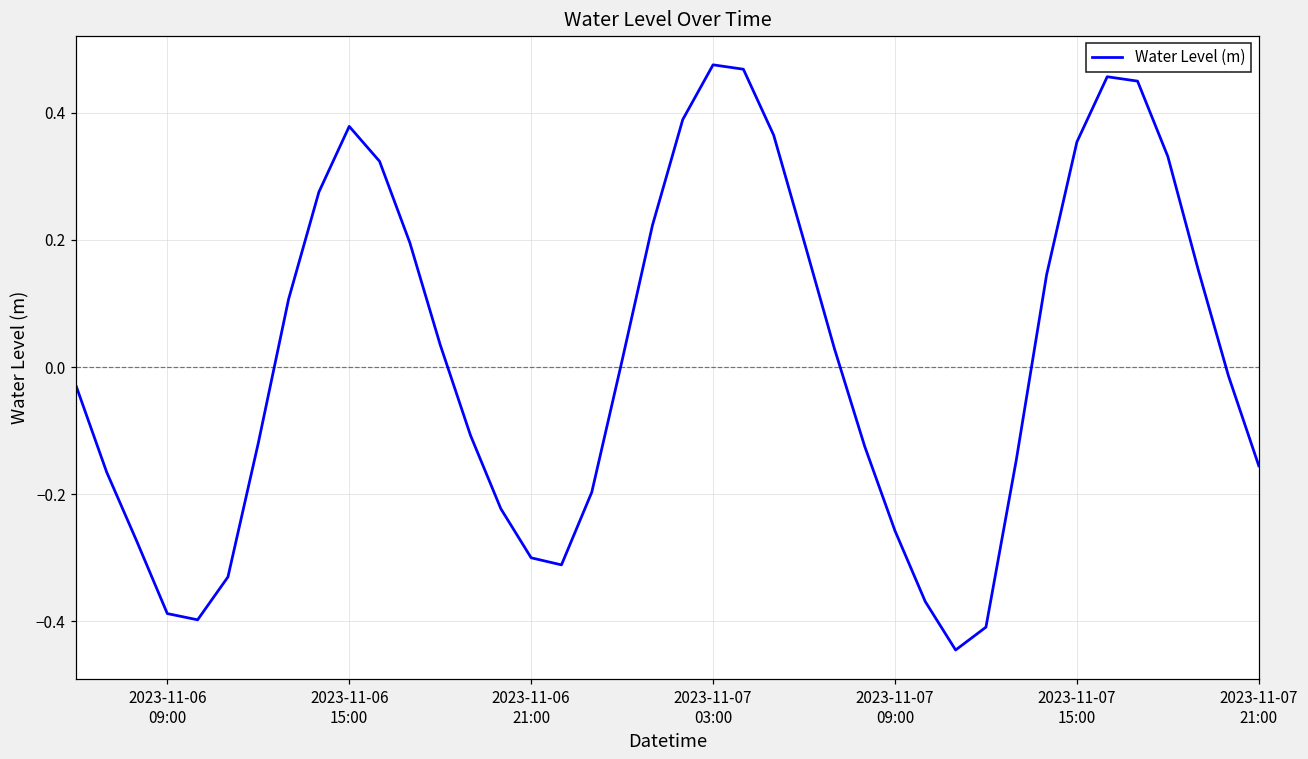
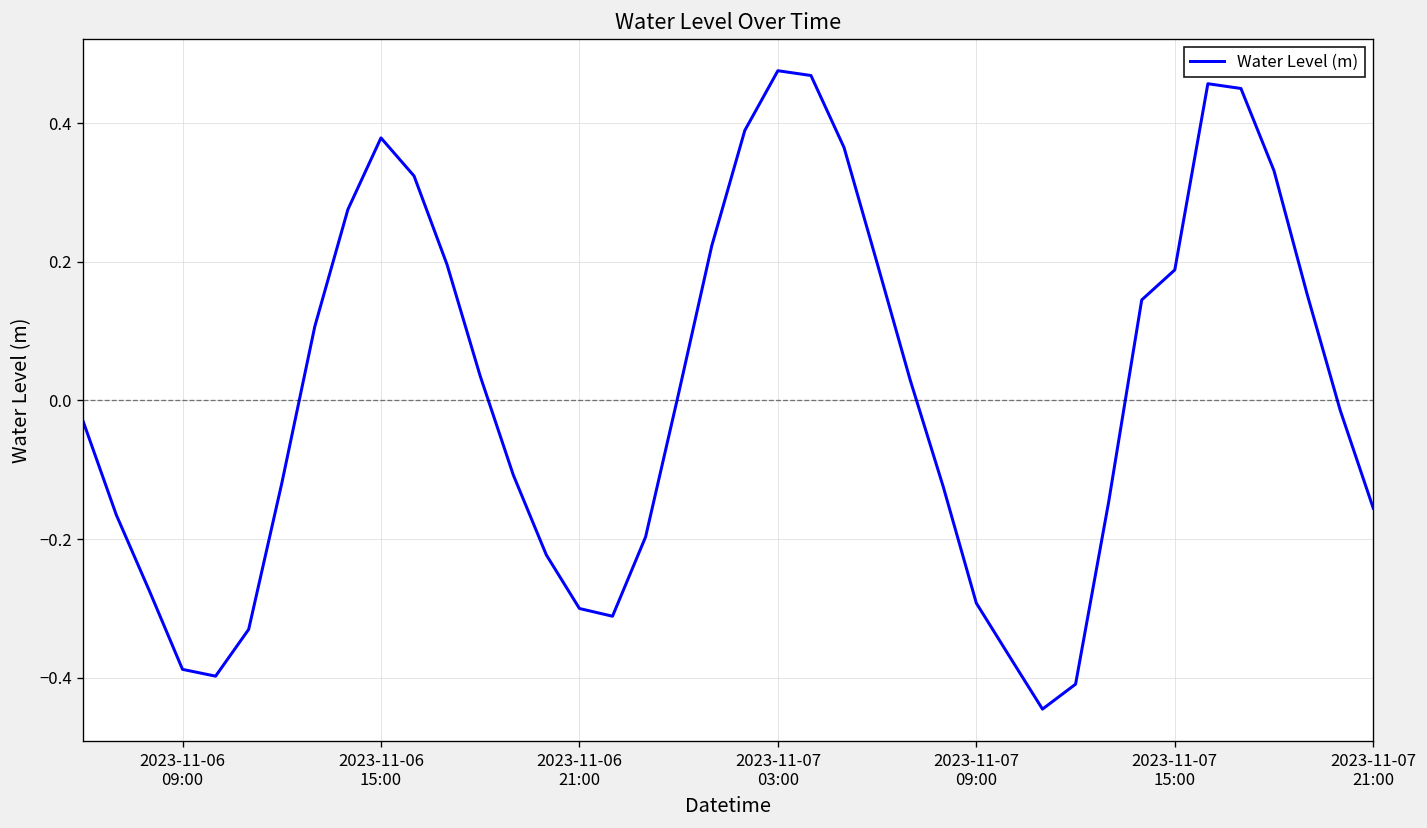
  {
    "2023-11-06 09:00": -0.39,
    "2023-11-06 15:00": 0.38,
    "2023-11-06 21:00": -0.30,
    "2023-11-07 03:00": 0.48,
-   "2023-11-07 09:00": -0.26,
-   "2023-11-07 15:00": 0.35,
+   "2023-11-07 09:00": -0.29,
+   "2023-11-07 15:00": 0.19,
    "2023-11-07 21:00": -0.16
  }
